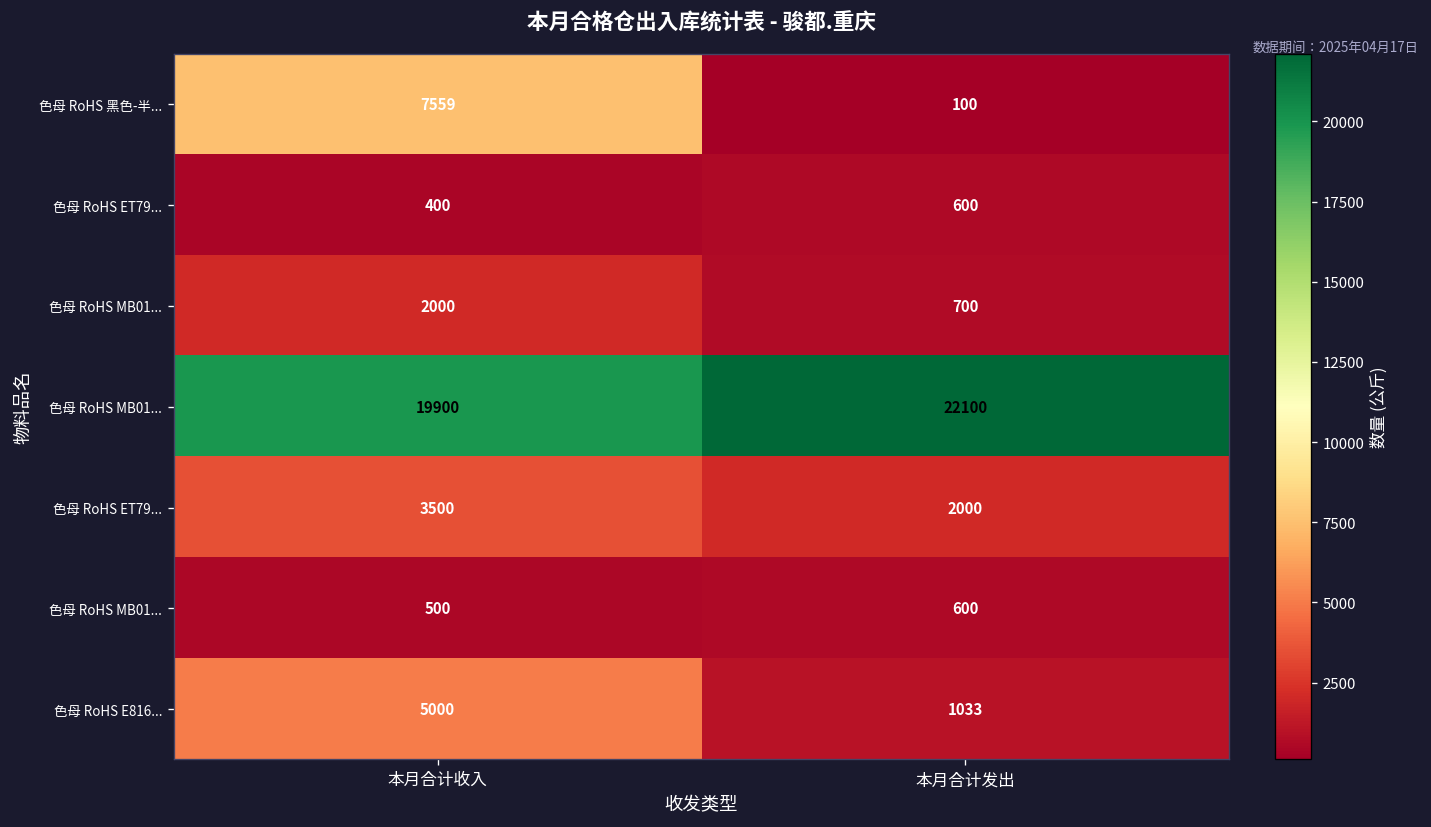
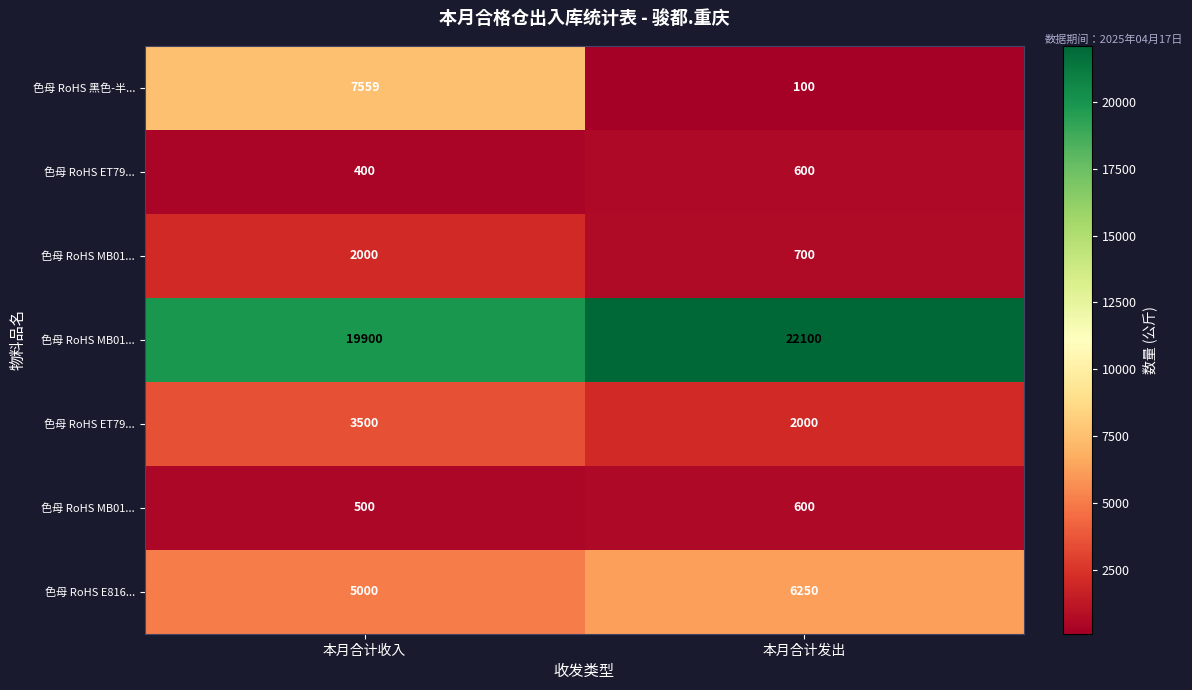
  {
    "色母 RoHS 黑色-半...": {
      "本月合计收入": 7559,
      "本月合计发出": 100
    },
    "色母 RoHS E816...": {
      "本月合计收入": 5000,
-     "本月合计发出": 1033
+     "本月合计发出": 6250
    }
  }
